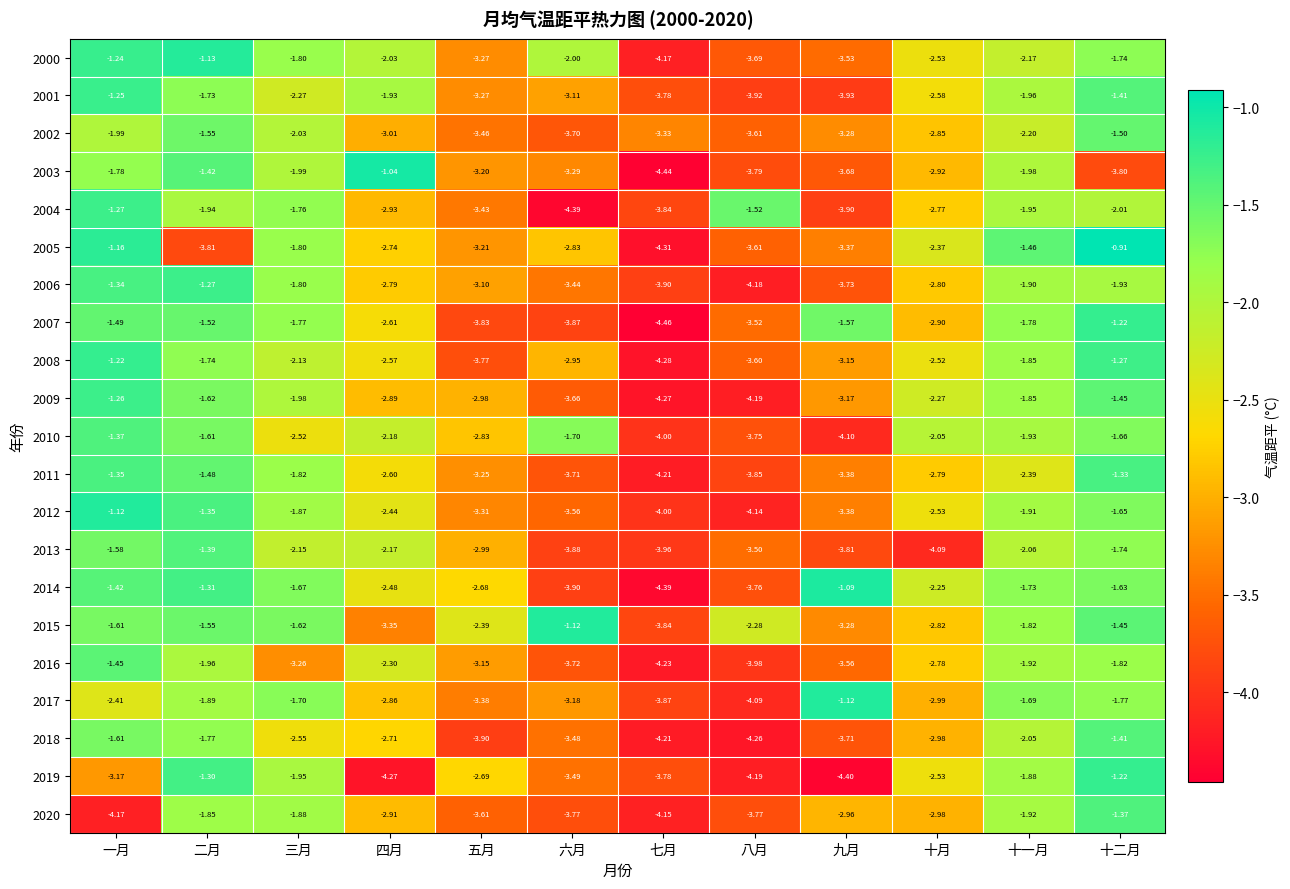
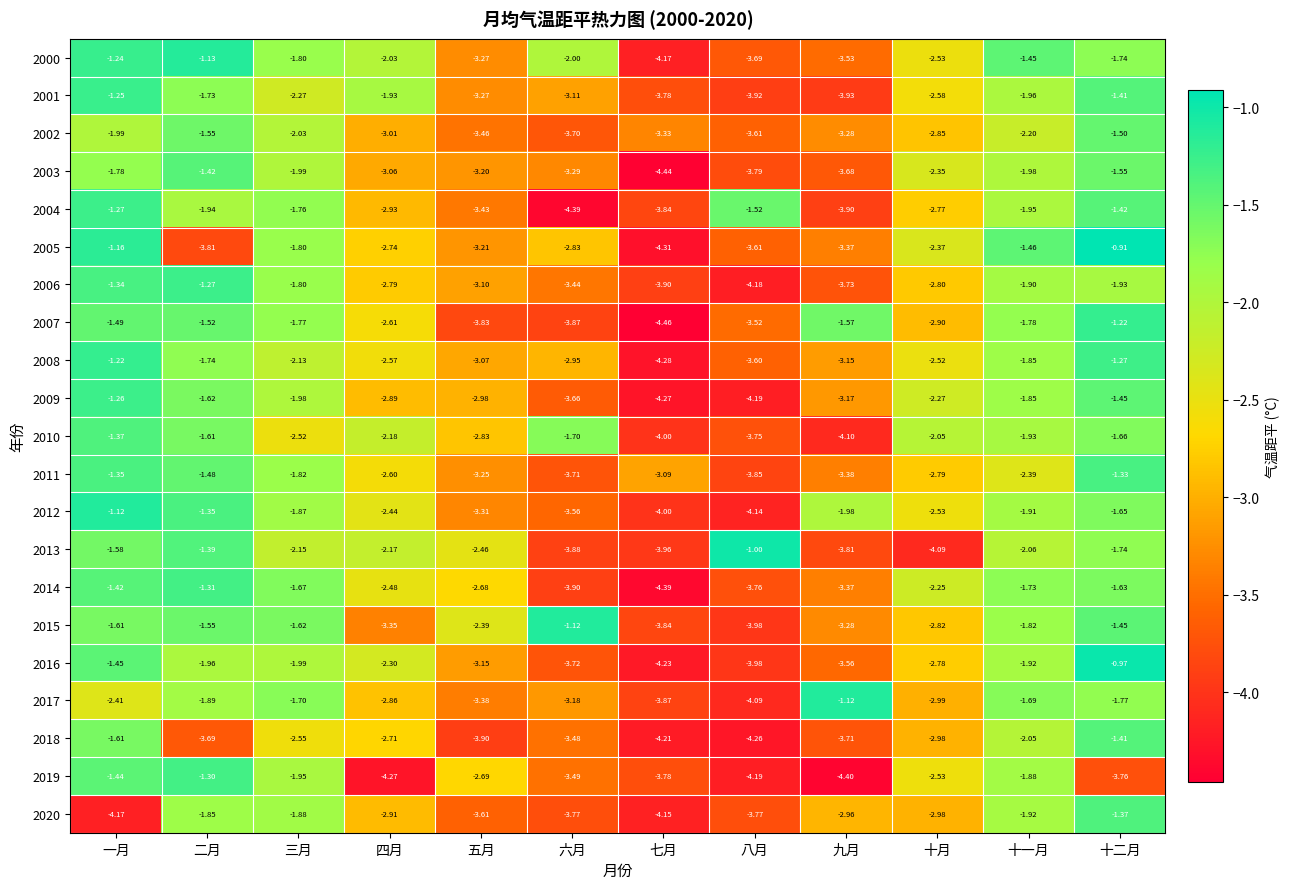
  {
    "2000": {
      "一月": -1.24,
      "二月": -1.13,
      "三月": -1.80,
      "四月": -2.03,
      "五月": -3.27,
      "六月": -2.00,
      "七月": -4.17,
      "八月": -3.69,
      "九月": -3.53,
      "十月": -2.53,
-     "十一月": -2.17,
+     "十一月": -1.45,
      "十二月": -1.74
    },
    "2003": {
      "一月": -1.78,
      "二月": -1.42,
      "三月": -1.99,
-     "四月": -1.04,
+     "四月": -3.06,
      "五月": -3.20,
      "六月": -3.29,
      "七月": -4.44,
      "八月": -3.79,
      "九月": -3.68,
-     "十月": -2.92,
+     "十月": -2.35,
      "十一月": -1.98,
-     "十二月": -3.80
+     "十二月": -1.55
    },
    "2004": {
      "一月": -1.27,
      "二月": -1.94,
      "三月": -1.76,
      "四月": -2.93,
      "五月": -3.43,
      "六月": -4.39,
      "七月": -3.84,
      "八月": -1.52,
      "九月": -3.90,
      "十月": -2.77,
      "十一月": -1.95,
-     "十二月": -2.01
+     "十二月": -1.42
    },
    "2008": {
      "一月": -1.22,
      "二月": -1.74,
      "三月": -2.13,
      "四月": -2.57,
-     "五月": -3.77,
+     "五月": -3.07,
      "六月": -2.95,
      "七月": -4.28,
      "八月": -3.60,
      "九月": -3.15,
      "十月": -2.52,
      "十一月": -1.85,
      "十二月": -1.27
    },
    "2011": {
      "一月": -1.35,
      "二月": -1.48,
      "三月": -1.82,
      "四月": -2.60,
      "五月": -3.25,
      "六月": -3.71,
-     "七月": -4.21,
+     "七月": -3.09,
      "八月": -3.85,
      "九月": -3.38,
      "十月": -2.79,
      "十一月": -2.39,
      "十二月": -1.33
    },
    "2012": {
      "一月": -1.12,
      "二月": -1.35,
      "三月": -1.87,
      "四月": -2.44,
      "五月": -3.31,
      "六月": -3.56,
      "七月": -4.00,
      "八月": -4.14,
-     "九月": -3.38,
+     "九月": -1.98,
      "十月": -2.53,
      "十一月": -1.91,
      "十二月": -1.65
    },
    "2013": {
      "一月": -1.58,
      "二月": -1.39,
      "三月": -2.15,
      "四月": -2.17,
-     "五月": -2.99,
+     "五月": -2.46,
      "六月": -3.88,
      "七月": -3.96,
-     "八月": -3.50,
+     "八月": -1.00,
      "九月": -3.81,
      "十月": -4.09,
      "十一月": -2.06,
      "十二月": -1.74
    },
    "2014": {
      "一月": -1.42,
      "二月": -1.31,
      "三月": -1.67,
      "四月": -2.48,
      "五月": -2.68,
      "六月": -3.90,
      "七月": -4.39,
      "八月": -3.76,
-     "九月": -1.09,
+     "九月": -3.37,
      "十月": -2.25,
      "十一月": -1.73,
      "十二月": -1.63
    },
    "2015": {
      "一月": -1.61,
      "二月": -1.55,
      "三月": -1.62,
      "四月": -3.35,
      "五月": -2.39,
      "六月": -1.12,
      "七月": -3.84,
-     "八月": -2.28,
+     "八月": -3.98,
      "九月": -3.28,
      "十月": -2.82,
      "十一月": -1.82,
      "十二月": -1.45
    },
    "2016": {
      "一月": -1.45,
      "二月": -1.96,
-     "三月": -3.26,
+     "三月": -1.99,
      "四月": -2.30,
      "五月": -3.15,
      "六月": -3.72,
      "七月": -4.23,
      "八月": -3.98,
      "九月": -3.56,
      "十月": -2.78,
      "十一月": -1.92,
-     "十二月": -1.82
+     "十二月": -0.97
    },
    "2018": {
      "一月": -1.61,
-     "二月": -1.77,
+     "二月": -3.69,
      "三月": -2.55,
      "四月": -2.71,
      "五月": -3.90,
      "六月": -3.48,
      "七月": -4.21,
      "八月": -4.26,
      "九月": -3.71,
      "十月": -2.98,
      "十一月": -2.05,
      "十二月": -1.41
    },
    "2019": {
-     "一月": -3.17,
+     "一月": -1.44,
      "二月": -1.30,
      "三月": -1.95,
      "四月": -4.27,
      "五月": -2.69,
      "六月": -3.49,
      "七月": -3.78,
      "八月": -4.19,
      "九月": -4.40,
      "十月": -2.53,
      "十一月": -1.88,
-     "十二月": -1.22
+     "十二月": -3.76
    }
  }
